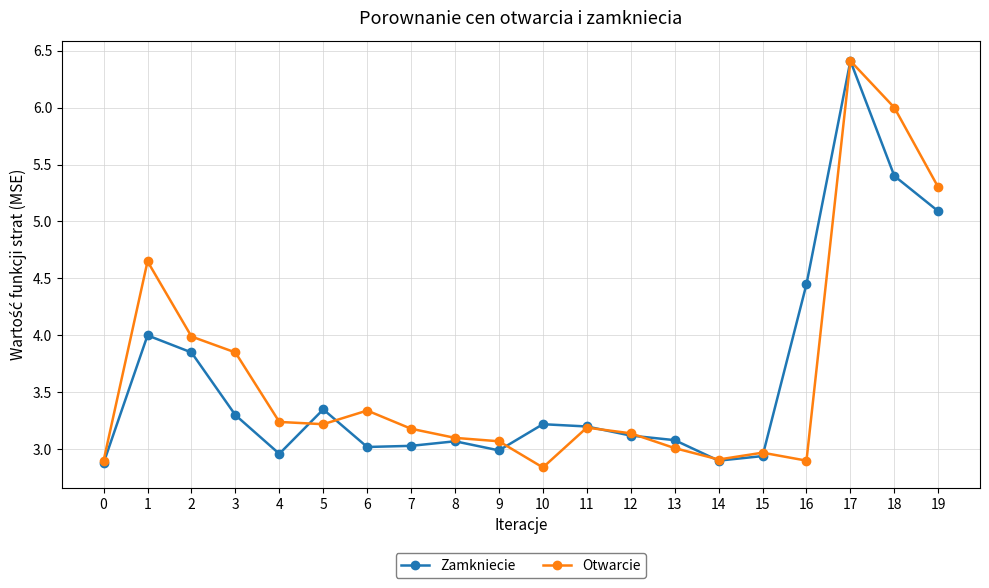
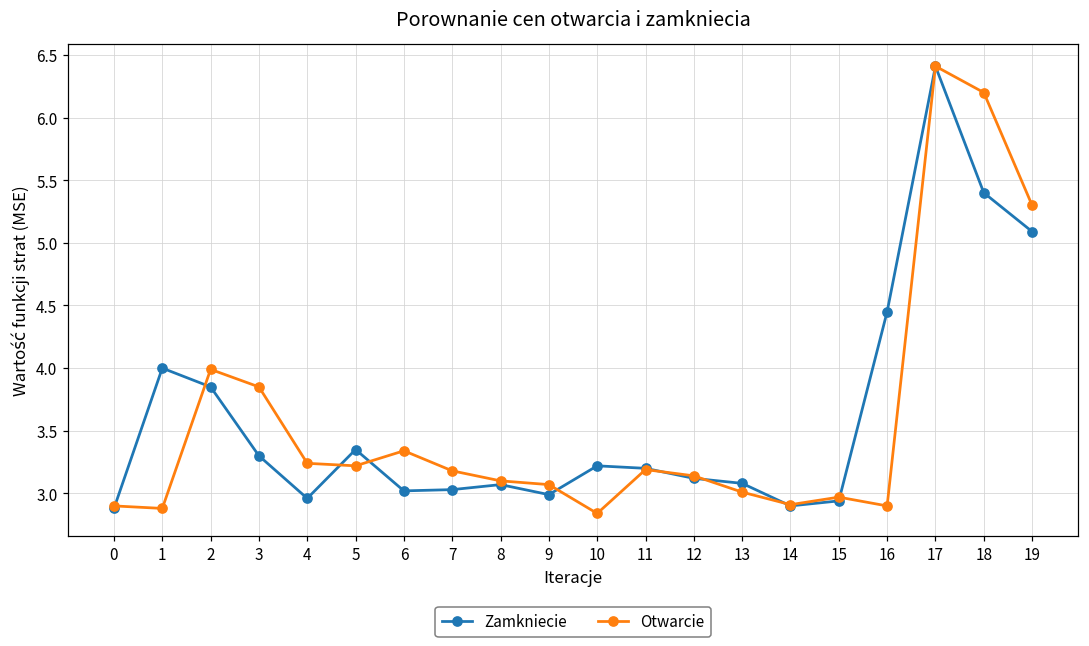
  {
    "Zamkniecie": {
      "1": 4.00,
      "2": 3.85,
      "3": 3.30,
      "4": 2.96,
      "5": 3.35,
      "6": 3.02,
      "7": 3.03,
      "8": 3.07,
      "9": 2.99,
      "10": 3.22,
      "13": 3.08,
      "15": 2.94,
      "16": 4.45,
      "18": 5.40,
      "19": 5.09
    },
    "Otwarcie": {
-     "1": 4.65,
+     "1": 2.88,
      "2": 3.99,
      "3": 3.85,
      "4": 3.24,
      "5": 3.22,
      "6": 3.34,
      "7": 3.18,
      "8": 3.10,
      "9": 3.07,
      "10": 2.84,
      "13": 3.01,
      "15": 2.97,
      "16": 2.90,
-     "18": 6.0,
+     "18": 6.2,
      "19": 5.30
    }
  }
